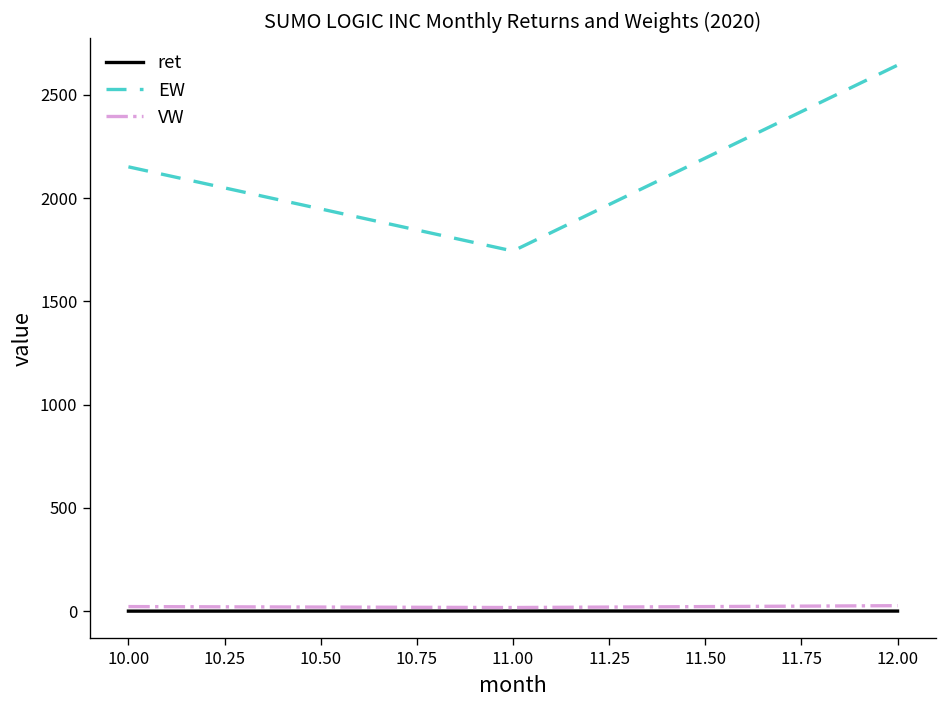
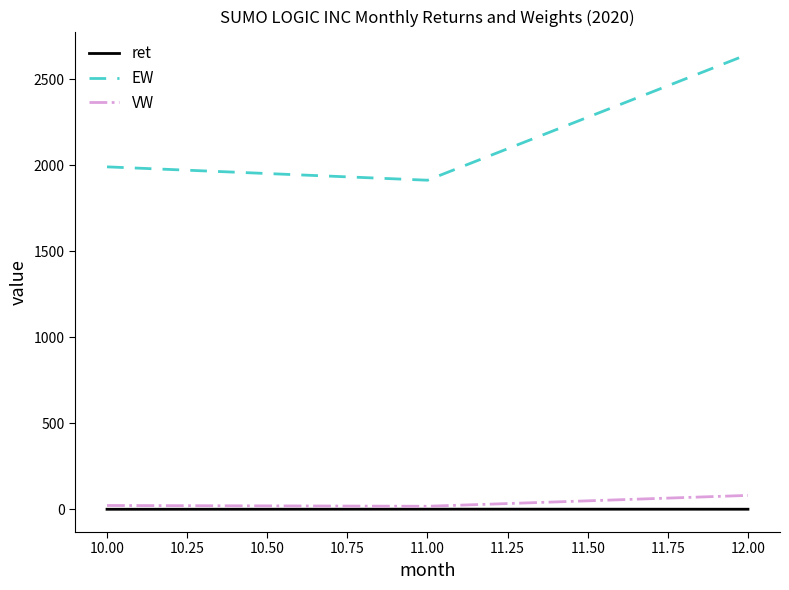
  {
    "ret": {
      "10.00": 0,
      "11.00": 0,
      "12.00": 0
    },
    "EW": {
-     "10.00": 2150,
-     "11.00": 1740,
+     "10.00": 1990,
+     "11.00": 1910,
      "12.00": 2640
    },
    "VW": {
      "10.00": 20,
      "11.00": 20,
-     "12.00": 30
+     "12.00": 80
    }
  }
